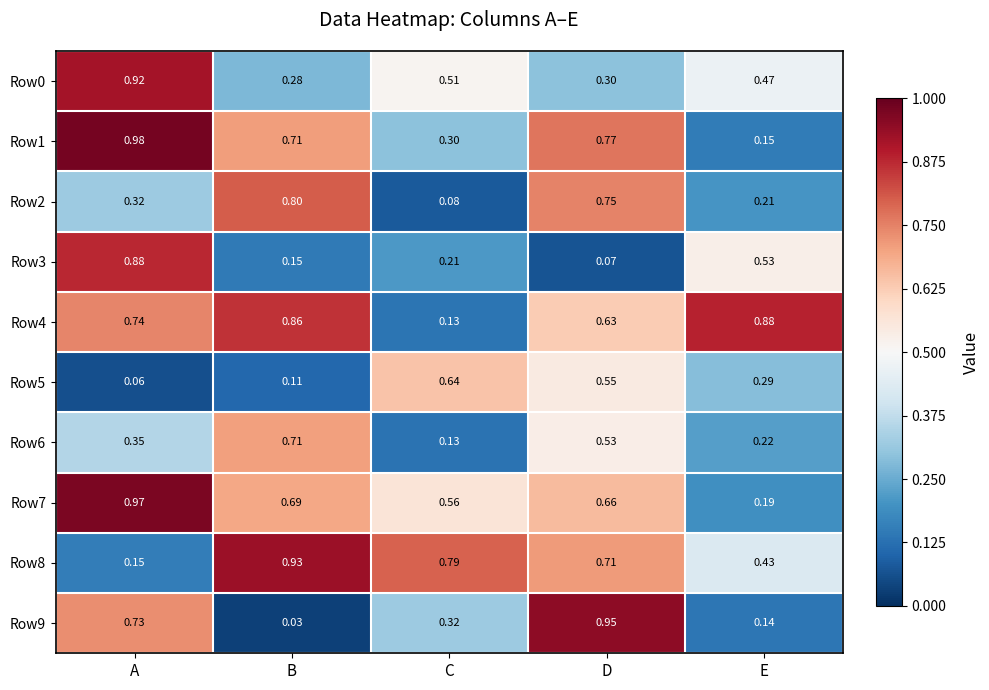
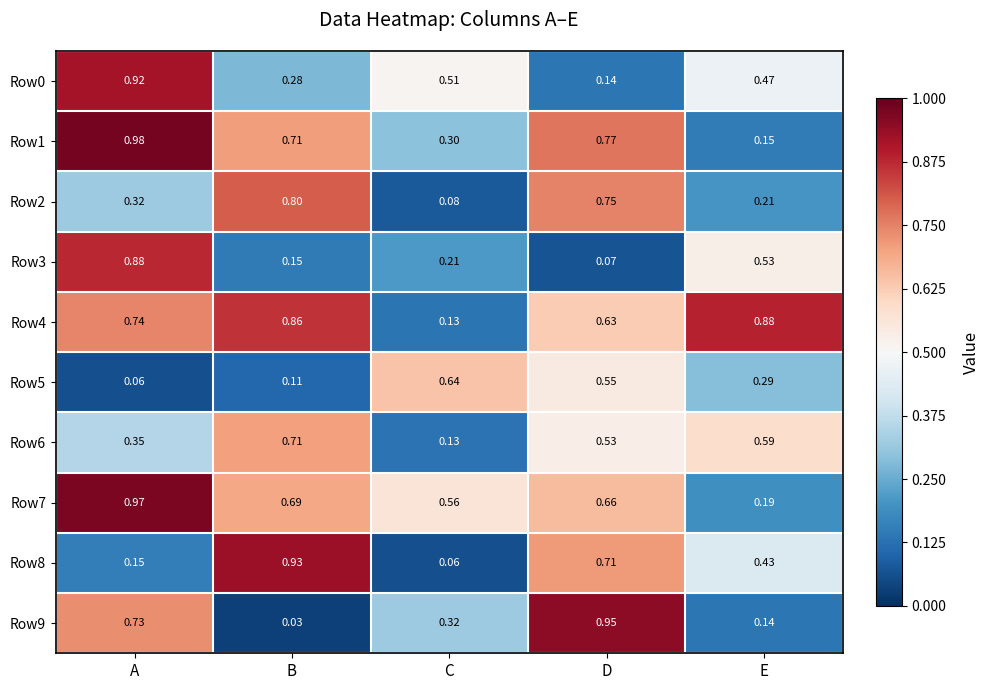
  {
    "Row0": {
      "A": 0.92,
      "B": 0.28,
      "C": 0.51,
-     "D": 0.30,
+     "D": 0.14,
      "E": 0.47
    },
    "Row1": {
      "A": 0.98,
      "B": 0.71,
      "C": 0.30,
      "D": 0.77,
      "E": 0.15
    },
    "Row2": {
      "A": 0.32,
      "B": 0.80,
      "C": 0.08,
      "D": 0.75,
      "E": 0.21
    },
    "Row3": {
      "A": 0.88,
      "B": 0.15,
      "C": 0.21,
      "D": 0.07,
      "E": 0.53
    },
    "Row4": {
      "A": 0.74,
      "B": 0.86,
      "C": 0.13,
      "D": 0.63,
      "E": 0.88
    },
    "Row5": {
      "A": 0.06,
      "B": 0.11,
      "C": 0.64,
      "D": 0.55,
      "E": 0.29
    },
    "Row6": {
      "A": 0.35,
      "B": 0.71,
      "C": 0.13,
      "D": 0.53,
-     "E": 0.22
+     "E": 0.59
    },
    "Row7": {
      "A": 0.97,
      "B": 0.69,
      "C": 0.56,
      "D": 0.66,
      "E": 0.19
    },
    "Row8": {
      "A": 0.15,
      "B": 0.93,
-     "C": 0.79,
+     "C": 0.06,
      "D": 0.71,
      "E": 0.43
    },
    "Row9": {
      "A": 0.73,
      "B": 0.03,
      "C": 0.32,
      "D": 0.95,
      "E": 0.14
    }
  }
